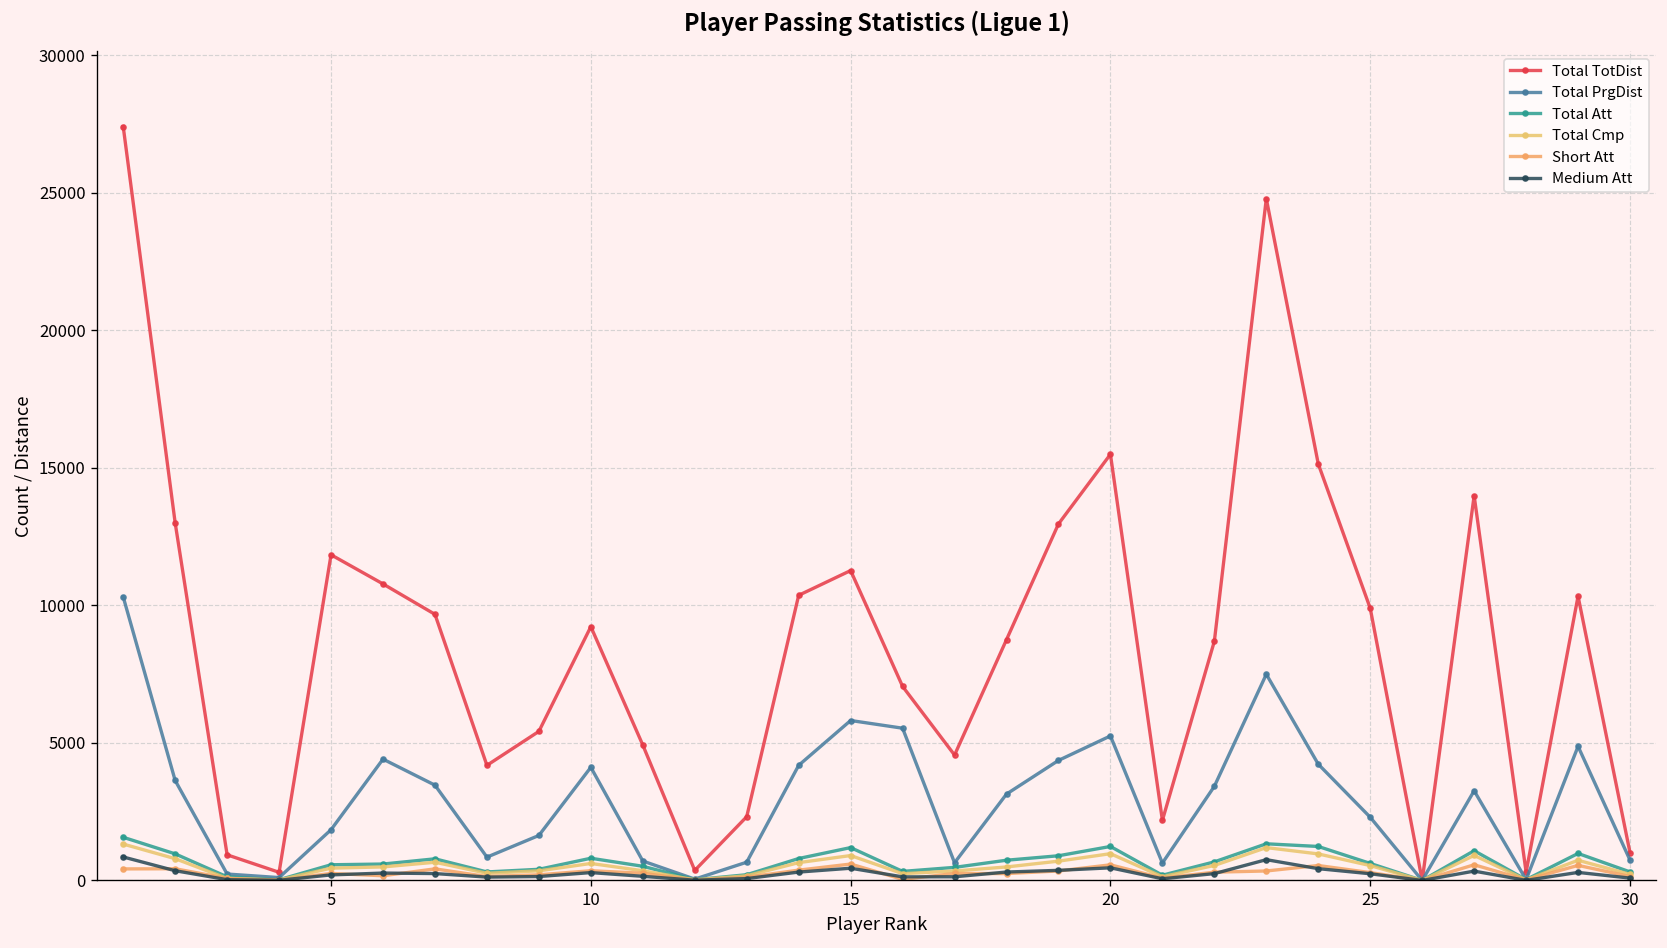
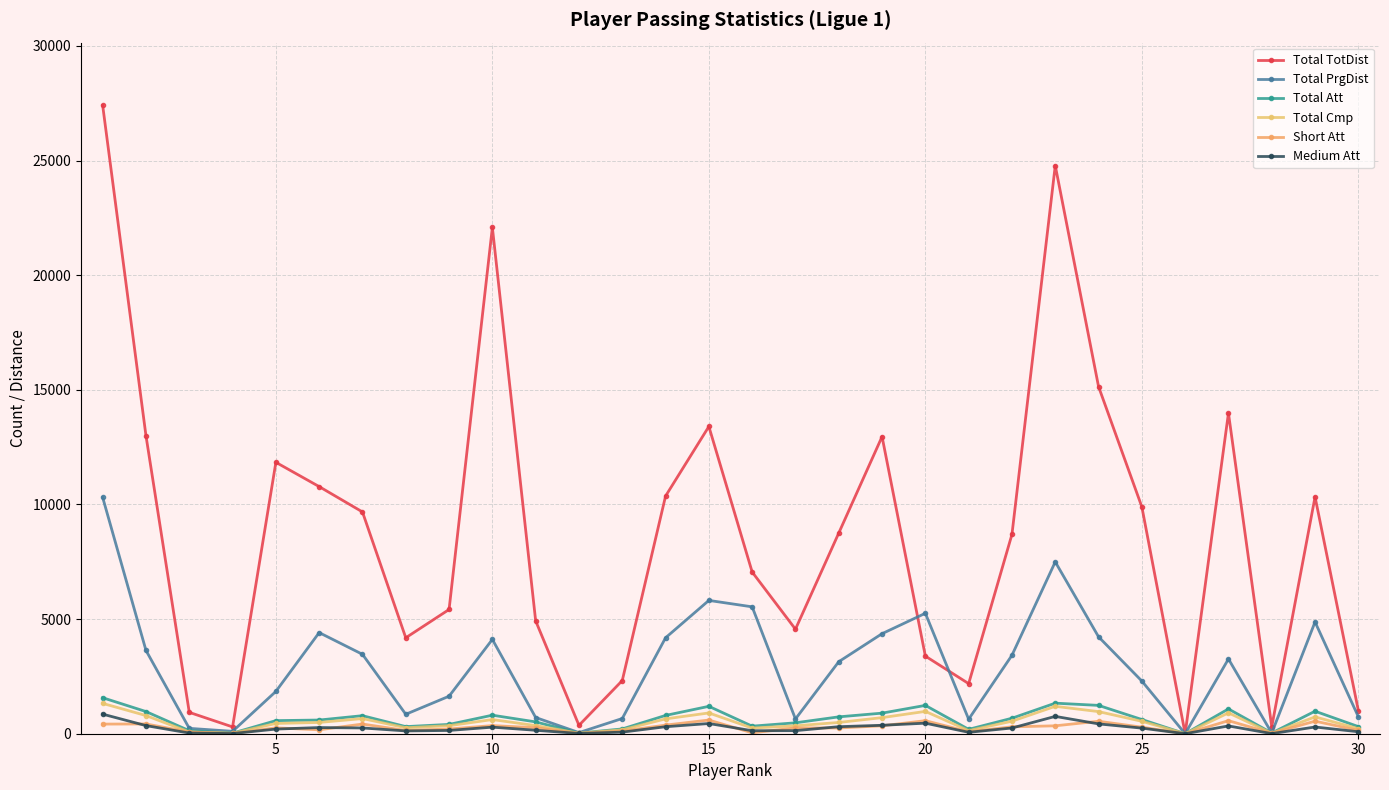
  {
    "Total TotDist": {
      "5": 11800,
-     "10": 9200,
-     "15": 11300,
-     "20": 15500,
+     "10": 22100,
+     "15": 13400,
+     "20": 3400,
      "25": 9900,
      "30": 1000
    },
    "Medium Att": {
      "15": 400
    }
  }
